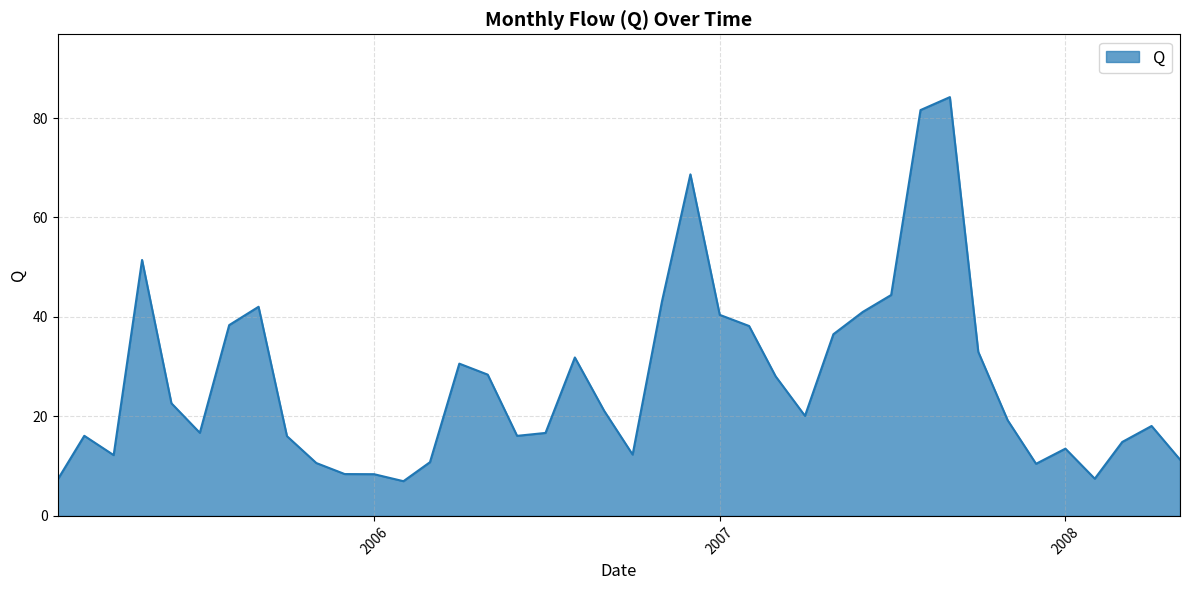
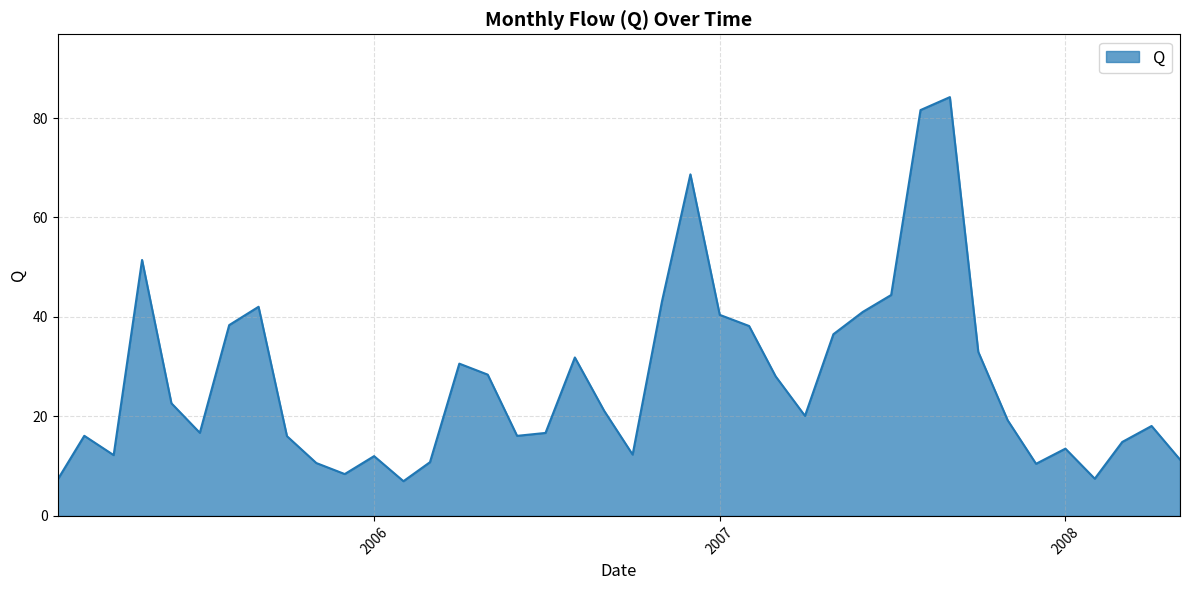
  {
-   "2006": 8,
+   "2006": 12,
    "2007": 40,
    "2008": 14
  }
